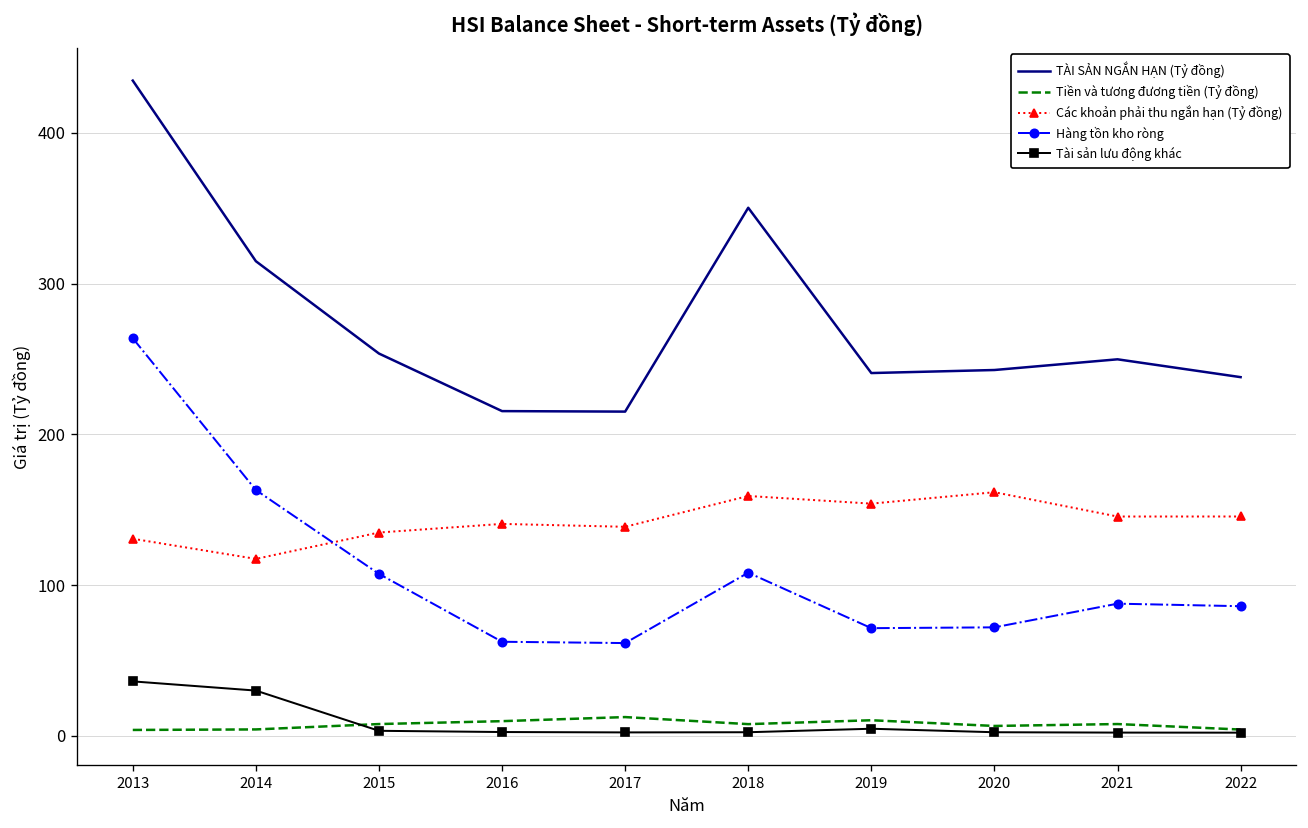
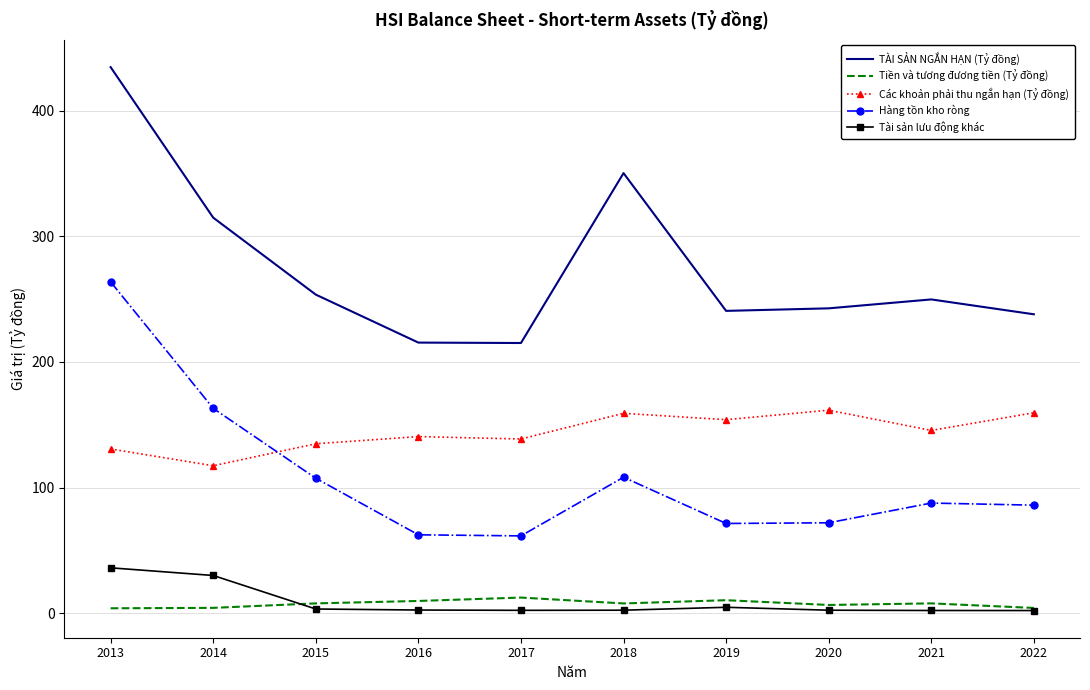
  {
    "TÀI SẢN NGẮN HẠN (Tỷ đồng)": {
      "2013": 435,
      "2014": 315,
      "2015": 254,
      "2016": 215,
      "2017": 215,
      "2018": 350,
      "2019": 241,
      "2020": 243,
      "2021": 250,
      "2022": 238
    },
    "Tiền và tương đương tiền (Tỷ đồng)": {
      "2013": 4,
      "2014": 4,
      "2015": 8,
      "2016": 10,
      "2017": 12,
      "2018": 8,
      "2019": 10,
      "2020": 7,
      "2021": 8,
      "2022": 4
    },
    "Các khoản phải thu ngắn hạn (Tỷ đồng)": {
      "2013": 131,
      "2014": 117,
      "2015": 135,
      "2016": 141,
      "2017": 139,
      "2018": 159,
      "2019": 154,
      "2020": 162,
      "2021": 145,
-     "2022": 146
+     "2022": 160
    },
    "Hàng tồn kho ròng": {
      "2013": 264,
      "2014": 163,
      "2015": 107,
      "2016": 62,
      "2017": 62,
      "2018": 108,
      "2019": 71,
      "2020": 72,
      "2021": 88,
      "2022": 86
    },
    "Tài sản lưu động khác": {
      "2013": 36,
      "2014": 30,
      "2015": 3,
      "2016": 3,
      "2017": 2,
      "2018": 2,
      "2019": 5,
      "2020": 2,
      "2021": 2,
      "2022": 2
    }
  }
